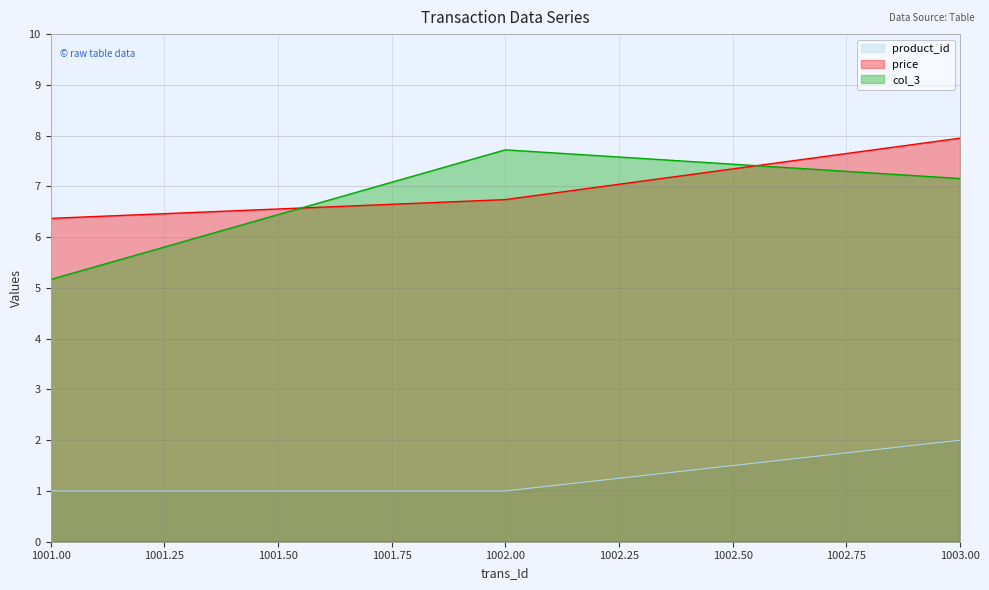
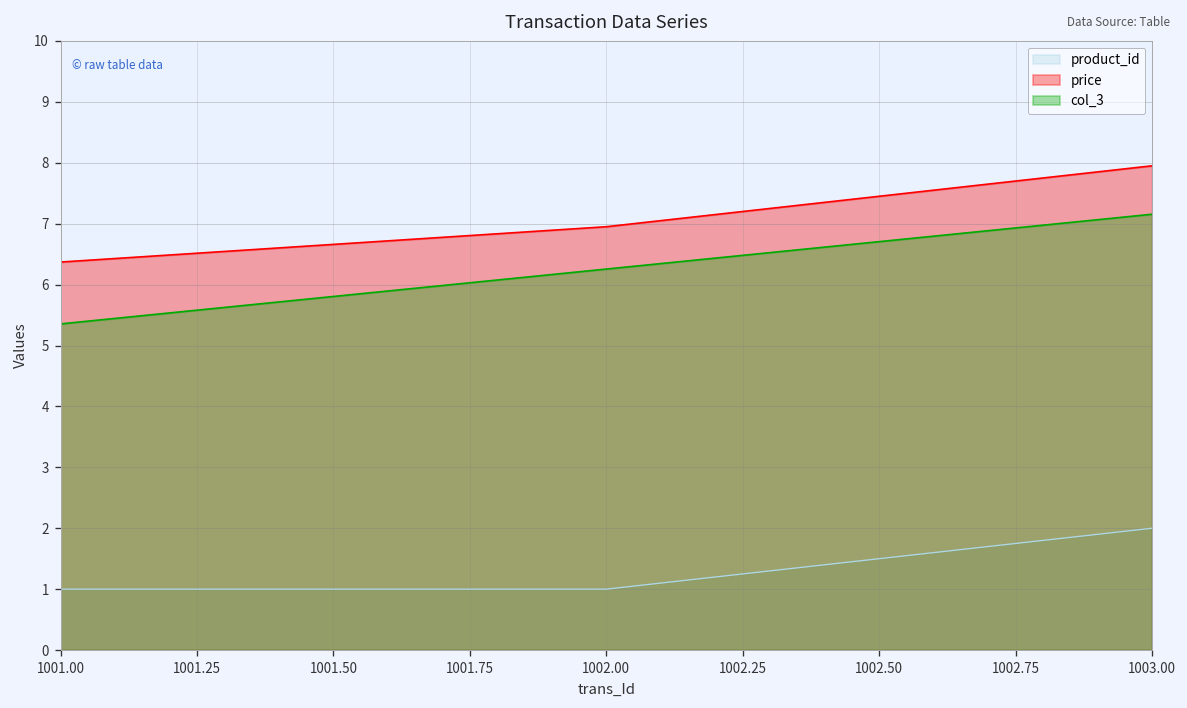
  {
    "product_id": {
      "1001.00": 1.0,
      "1002.00": 1.0,
      "1003.00": 2.0
    },
    "price": {
      "1001.00": 6.4,
-     "1002.00": 6.7,
+     "1002.00": 7.0,
      "1003.00": 8.0
    },
    "col_3": {
-     "1001.00": 5.2,
-     "1002.00": 7.7,
+     "1001.00": 5.4,
+     "1002.00": 6.3,
      "1003.00": 7.2
    }
  }
